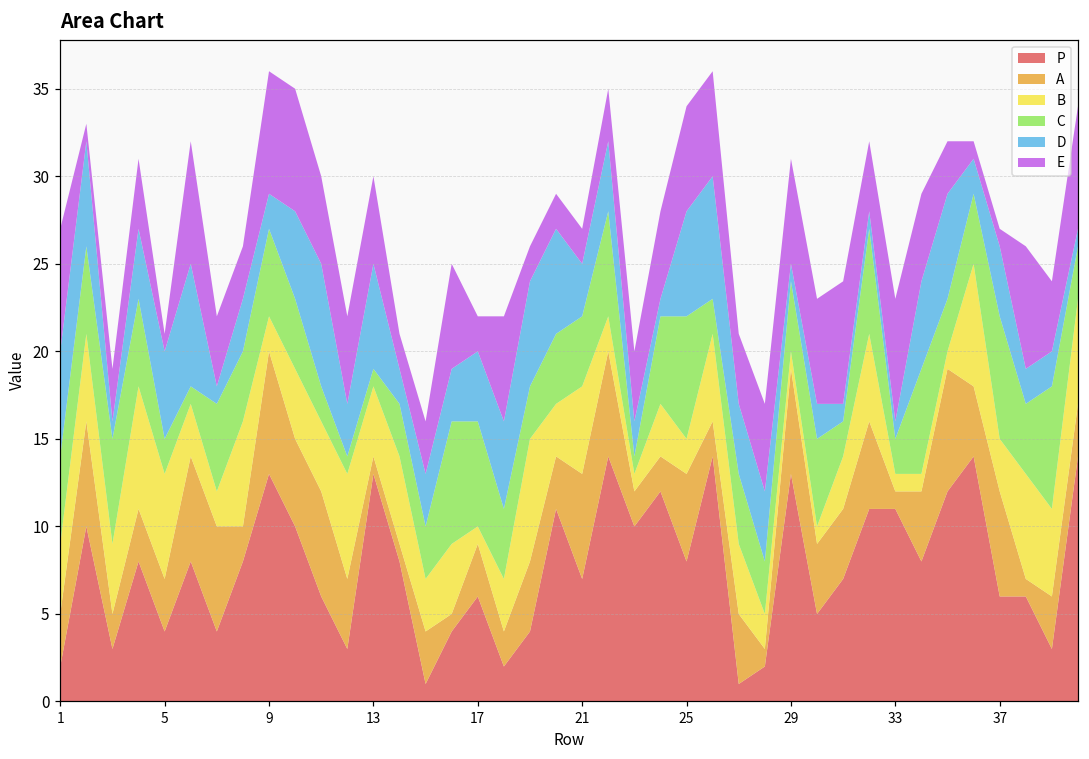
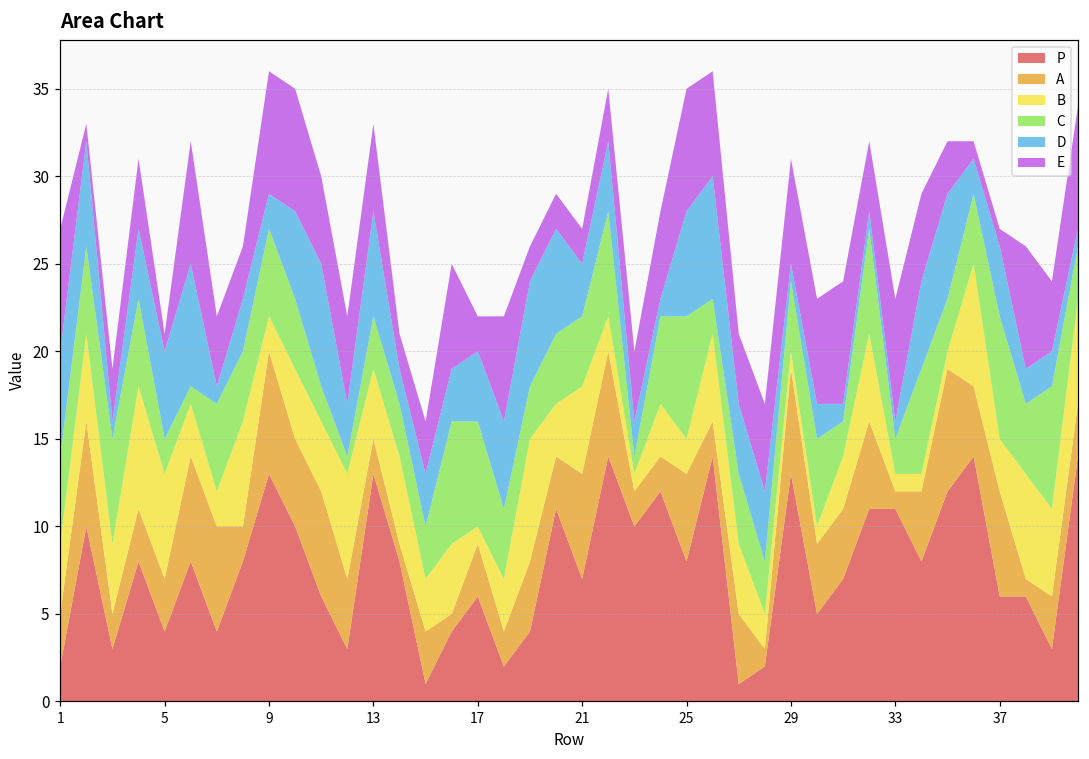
  {
    "P": {
      "1": 2,
      "5": 4,
      "9": 13,
      "13": 13,
      "17": 6,
      "21": 7,
      "25": 8,
      "29": 13,
      "33": 11,
      "37": 6
    },
    "A": {
      "1": 3,
      "5": 3,
      "9": 7,
-     "13": 1,
+     "13": 2,
      "17": 3,
      "21": 6,
      "25": 5,
      "29": 6,
      "33": 1,
      "37": 6
    },
    "B": {
      "1": 4,
      "5": 6,
      "9": 2,
      "13": 4,
      "17": 1,
      "21": 5,
      "25": 2,
      "29": 1,
      "33": 1,
      "37": 3
    },
    "C": {
      "1": 5,
      "5": 2,
      "9": 5,
-     "13": 1,
+     "13": 3,
      "17": 6,
      "21": 4,
      "25": 7,
      "29": 4,
      "33": 2,
      "37": 7
    },
    "D": {
      "1": 6,
      "5": 5,
      "9": 2,
      "13": 6,
      "17": 4,
      "21": 3,
      "25": 6,
      "29": 1,
      "33": 1,
      "37": 4
    },
    "E": {
      "1": 7,
      "5": 1,
      "9": 7,
      "13": 5,
      "17": 2,
      "21": 2,
-     "25": 6,
+     "25": 7,
      "29": 6,
      "33": 7,
      "37": 1
    }
  }
